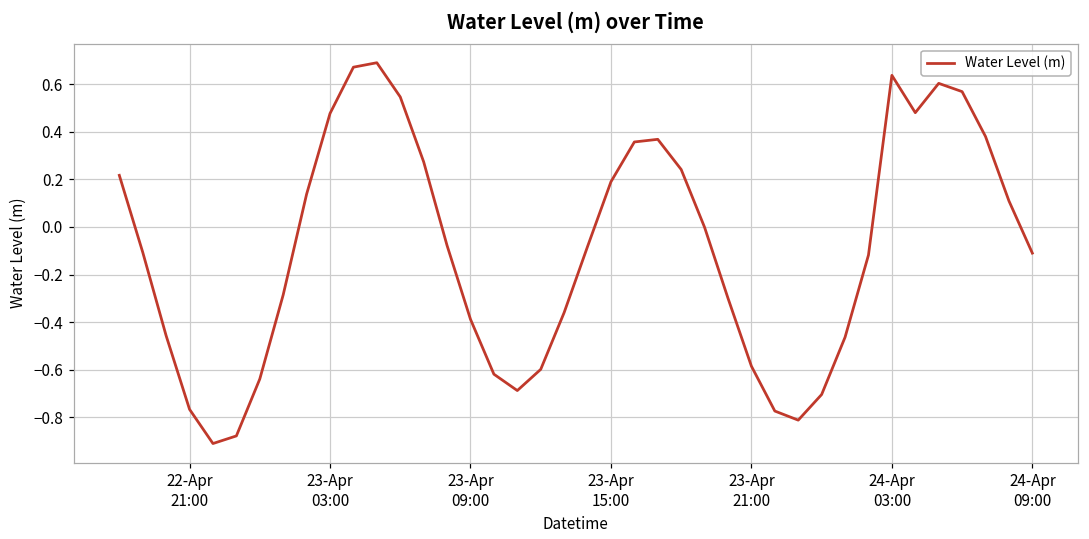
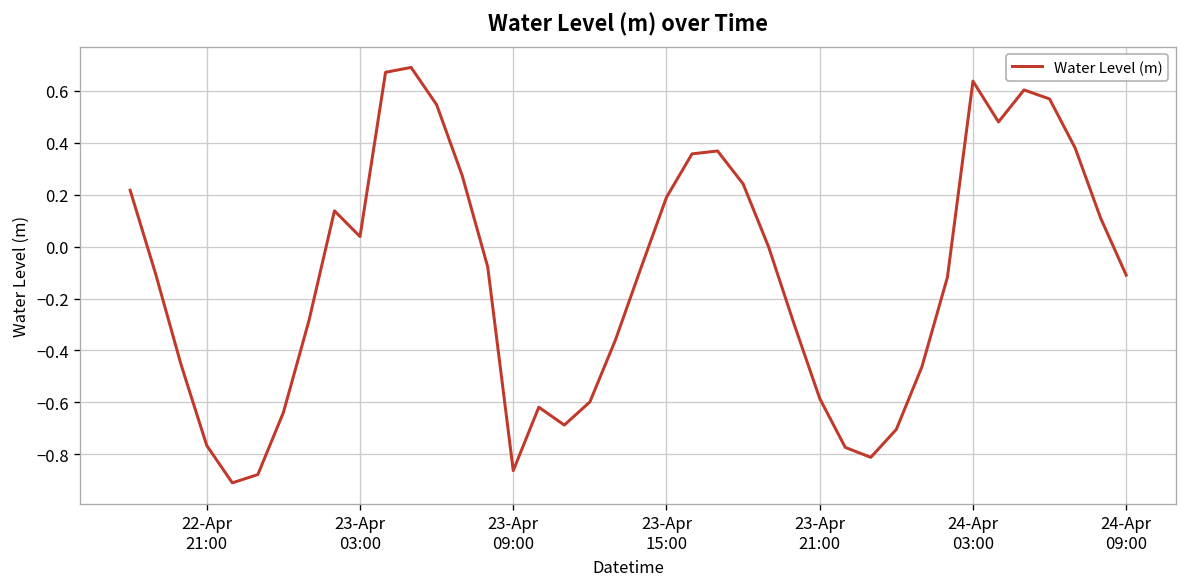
  {
    "22-Apr 21:00": -0.77,
-   "23-Apr 03:00": 0.48,
-   "23-Apr 09:00": -0.39,
+   "23-Apr 03:00": 0.04,
+   "23-Apr 09:00": -0.86,
    "23-Apr 15:00": 0.19,
    "23-Apr 21:00": -0.59,
    "24-Apr 03:00": 0.64,
    "24-Apr 09:00": -0.11
  }
